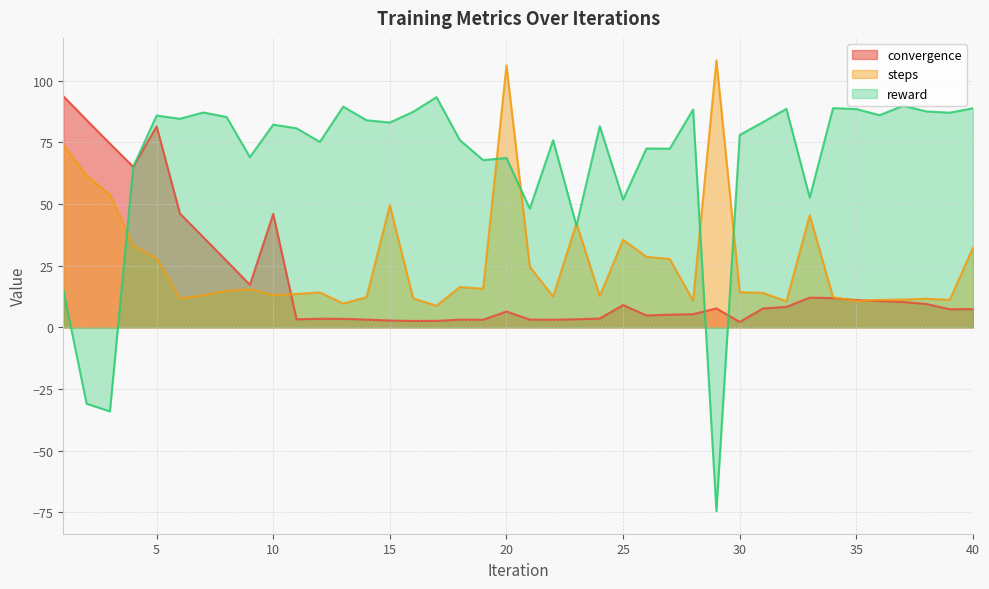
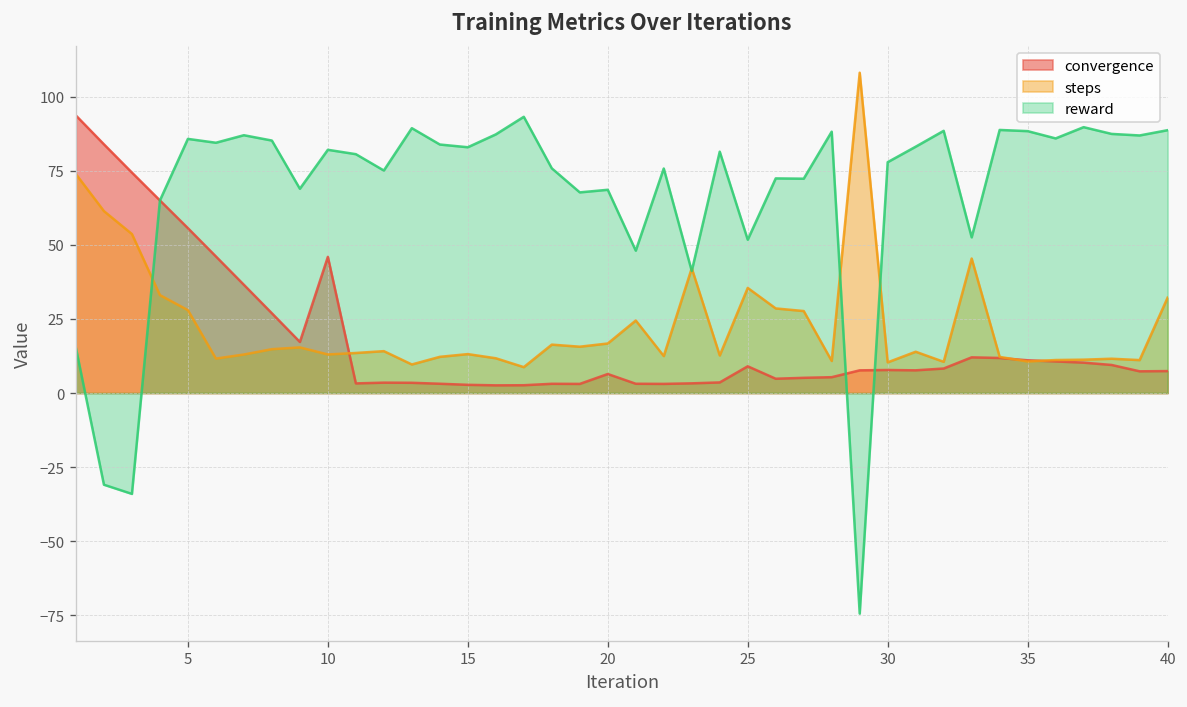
  {
    "convergence": {
-     "5": 81,
+     "5": 56,
      "10": 46,
      "15": 3,
      "20": 6,
      "25": 9,
-     "30": 2,
+     "30": 8,
      "40": 7
    },
    "steps": {
      "5": 28,
      "10": 13,
-     "15": 49,
-     "20": 106,
+     "15": 13,
+     "20": 17,
      "25": 35,
-     "30": 14,
+     "30": 10,
      "40": 32
    }
  }
